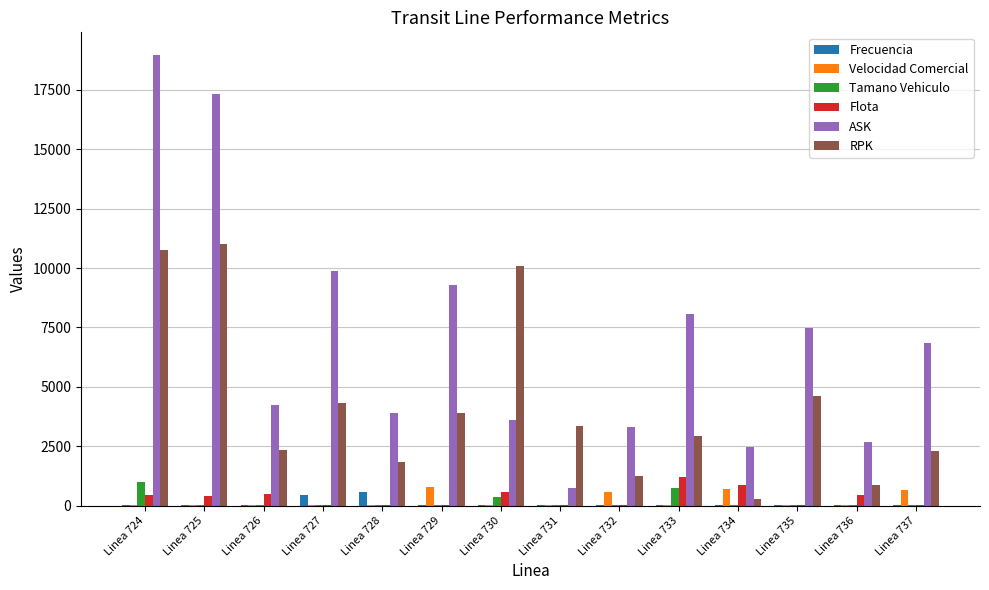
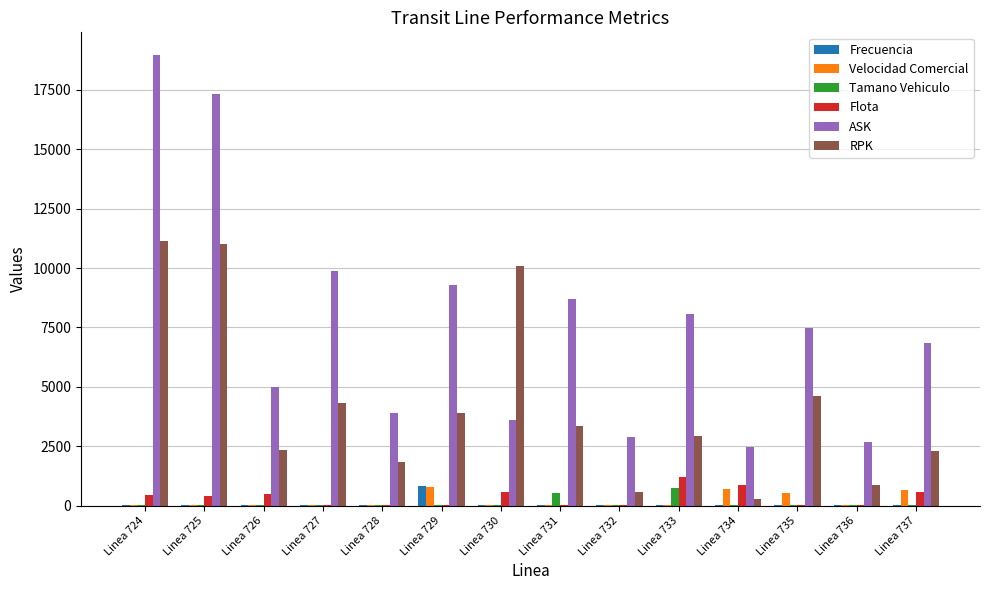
  {
    "Frecuencia": {
-     "Linea 727": 500,
-     "Linea 728": 600,
-     "Linea 729": 0
+     "Linea 727": 0,
+     "Linea 728": 0,
+     "Linea 729": 800
    },
    "Velocidad Comercial": {
      "Linea 729": 800,
-     "Linea 732": 600,
+     "Linea 732": 0,
      "Linea 734": 700,
-     "Linea 735": 0,
+     "Linea 735": 500,
      "Linea 737": 700
    },
    "Tamano Vehiculo": {
-     "Linea 724": 1000,
-     "Linea 730": 400,
-     "Linea 731": 0,
+     "Linea 724": 0,
+     "Linea 730": 0,
+     "Linea 731": 500,
      "Linea 733": 700
    },
    "Flota": {
      "Linea 724": 400,
      "Linea 725": 400,
      "Linea 726": 500,
      "Linea 730": 600,
      "Linea 733": 1200,
      "Linea 734": 900,
-     "Linea 736": 500,
-     "Linea 737": 0
+     "Linea 736": 0,
+     "Linea 737": 600
    },
    "ASK": {
      "Linea 724": 19000,
      "Linea 725": 17300,
-     "Linea 726": 4200,
+     "Linea 726": 5000,
      "Linea 727": 9900,
      "Linea 728": 3900,
      "Linea 729": 9300,
      "Linea 730": 3600,
-     "Linea 731": 700,
-     "Linea 732": 3300,
+     "Linea 731": 8700,
+     "Linea 732": 2900,
      "Linea 733": 8100,
      "Linea 734": 2500,
      "Linea 735": 7500,
      "Linea 736": 2700,
      "Linea 737": 6900
    },
    "RPK": {
-     "Linea 724": 10800,
+     "Linea 724": 11200,
      "Linea 725": 11000,
      "Linea 726": 2300,
      "Linea 727": 4300,
      "Linea 728": 1800,
      "Linea 729": 3900,
      "Linea 730": 10100,
      "Linea 731": 3400,
-     "Linea 732": 1200,
+     "Linea 732": 600,
      "Linea 733": 2900,
      "Linea 734": 300,
      "Linea 735": 4600,
      "Linea 736": 900,
      "Linea 737": 2300
    }
  }
